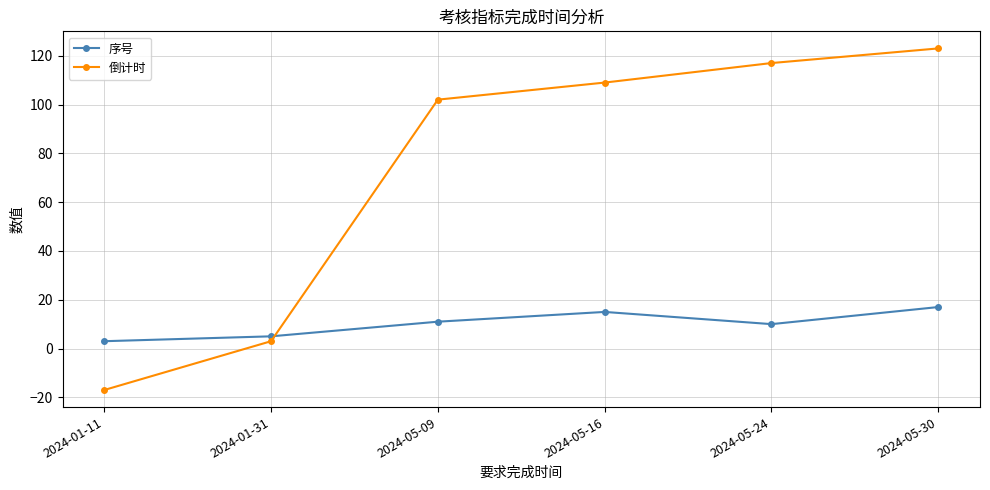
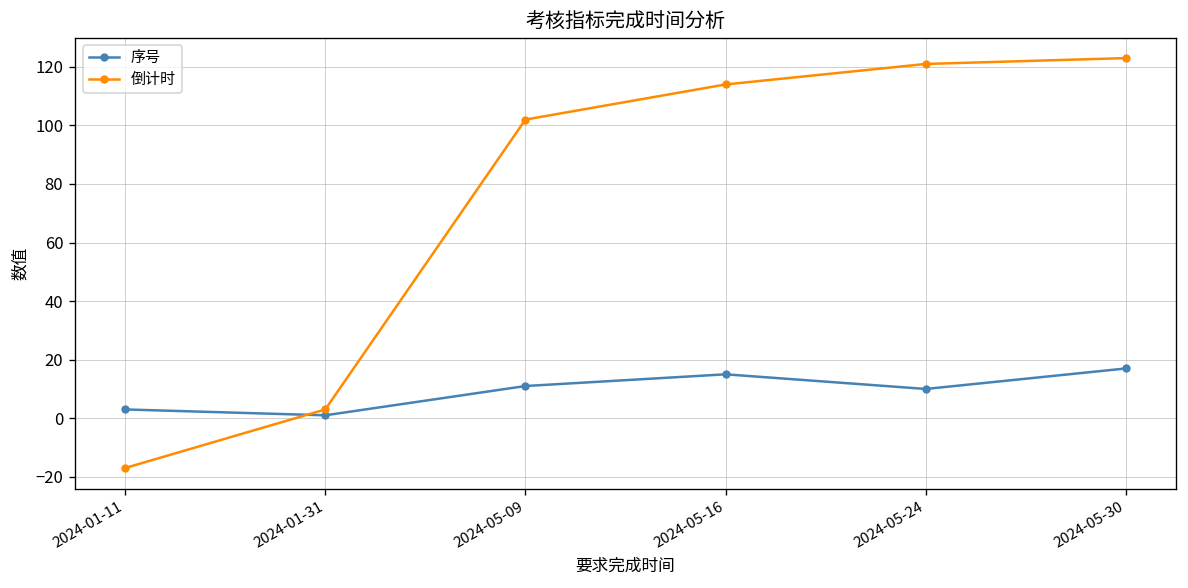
  {
    "序号": {
      "2024-01-11": 3,
-     "2024-01-31": 5,
+     "2024-01-31": 1,
      "2024-05-09": 11,
      "2024-05-16": 15,
      "2024-05-24": 10,
      "2024-05-30": 17
    },
    "倒计时": {
      "2024-01-11": -17,
      "2024-01-31": 3,
      "2024-05-09": 102,
-     "2024-05-16": 109,
-     "2024-05-24": 117,
+     "2024-05-16": 114,
+     "2024-05-24": 121,
      "2024-05-30": 123
    }
  }
